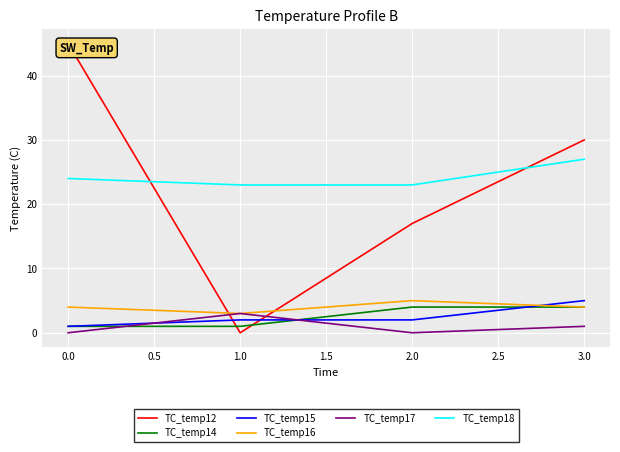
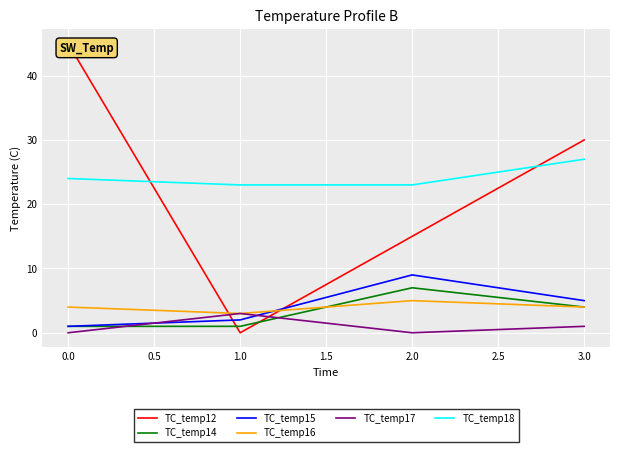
  {
    "TC_temp12": {
      "1.0": 0,
-     "2.0": 17,
+     "2.0": 15,
      "3.0": 30
    },
    "TC_temp14": {
      "1.0": 1,
-     "2.0": 4
+     "2.0": 7
    },
    "TC_temp15": {
      "1.0": 2,
-     "2.0": 2,
+     "2.0": 9,
      "3.0": 5
    },
    "TC_temp16": {
      "0.0": 4,
      "2.0": 5
    },
    "TC_temp17": {
      "0.0": 0,
      "2.0": 0,
      "3.0": 1
    },
    "TC_temp18": {
      "0.0": 24,
      "1.0": 23,
      "2.0": 23,
      "3.0": 27
    }
  }
